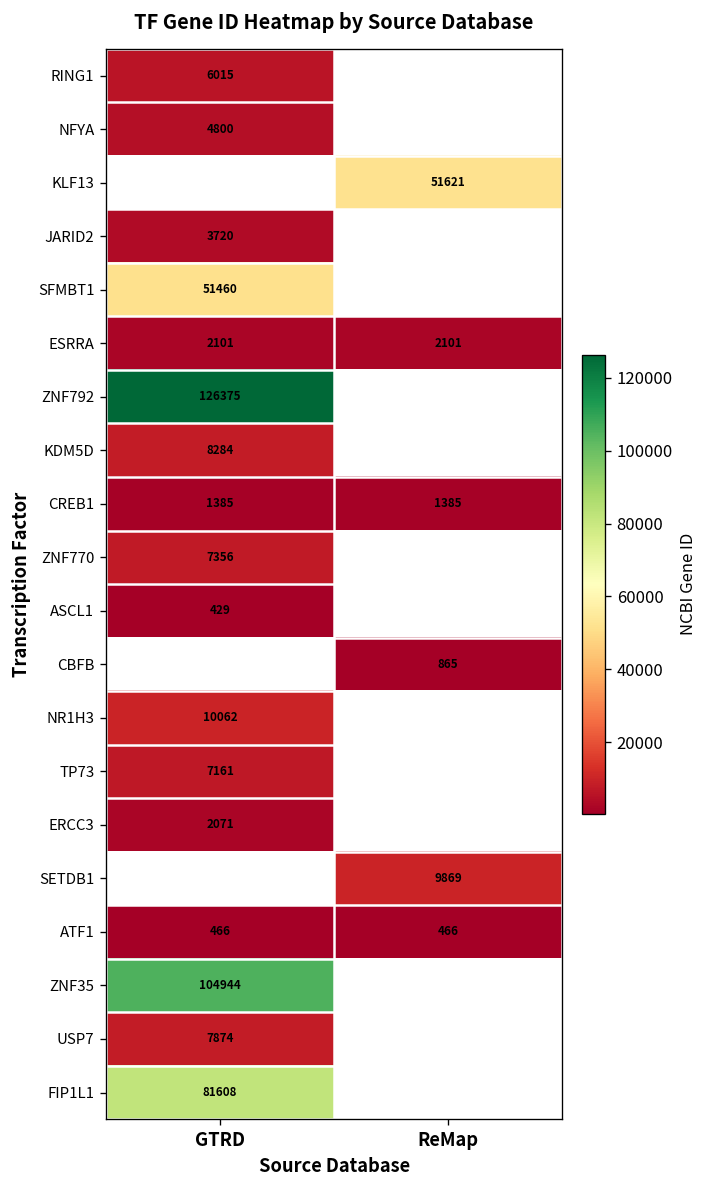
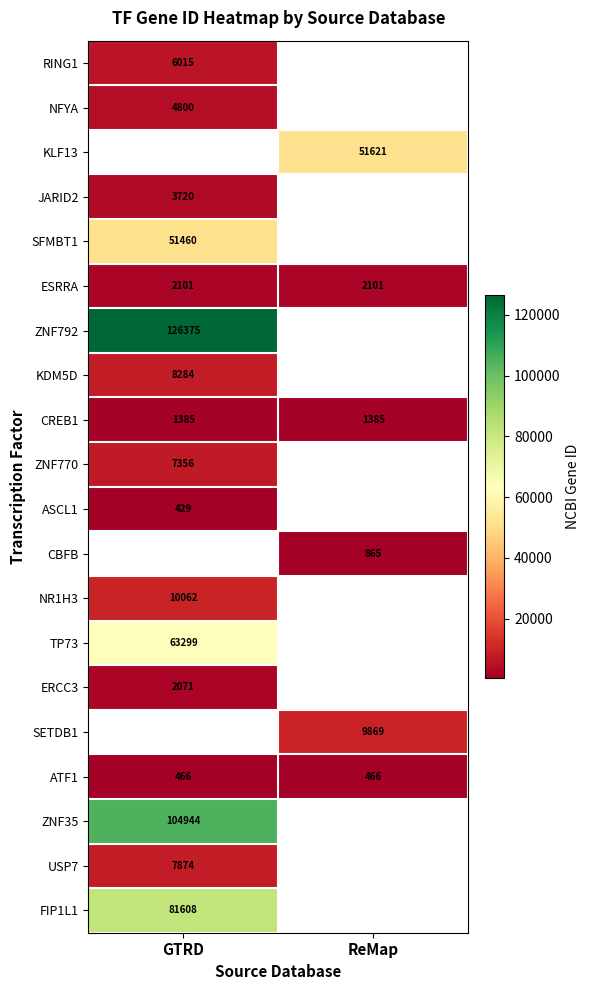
  {
    "RING1": {
      "GTRD": 6015
    },
    "NFYA": {
      "GTRD": 4800
    },
    "KLF13": {
      "ReMap": 51621
    },
    "JARID2": {
      "GTRD": 3720
    },
    "SFMBT1": {
      "GTRD": 51460
    },
    "ESRRA": {
      "GTRD": 2101,
      "ReMap": 2101
    },
    "ZNF792": {
      "GTRD": 126375
    },
    "KDM5D": {
      "GTRD": 8284
    },
    "CREB1": {
      "GTRD": 1385,
      "ReMap": 1385
    },
    "ZNF770": {
      "GTRD": 7356
    },
    "ASCL1": {
      "GTRD": 429
    },
    "CBFB": {
      "ReMap": 865
    },
    "NR1H3": {
      "GTRD": 10062
    },
    "TP73": {
-     "GTRD": 7161
+     "GTRD": 63299
    },
    "ERCC3": {
      "GTRD": 2071
    },
    "SETDB1": {
      "ReMap": 9869
    },
    "ATF1": {
      "GTRD": 466,
      "ReMap": 466
    },
    "ZNF35": {
      "GTRD": 104944
    },
    "USP7": {
      "GTRD": 7874
    },
    "FIP1L1": {
      "GTRD": 81608
    }
  }
